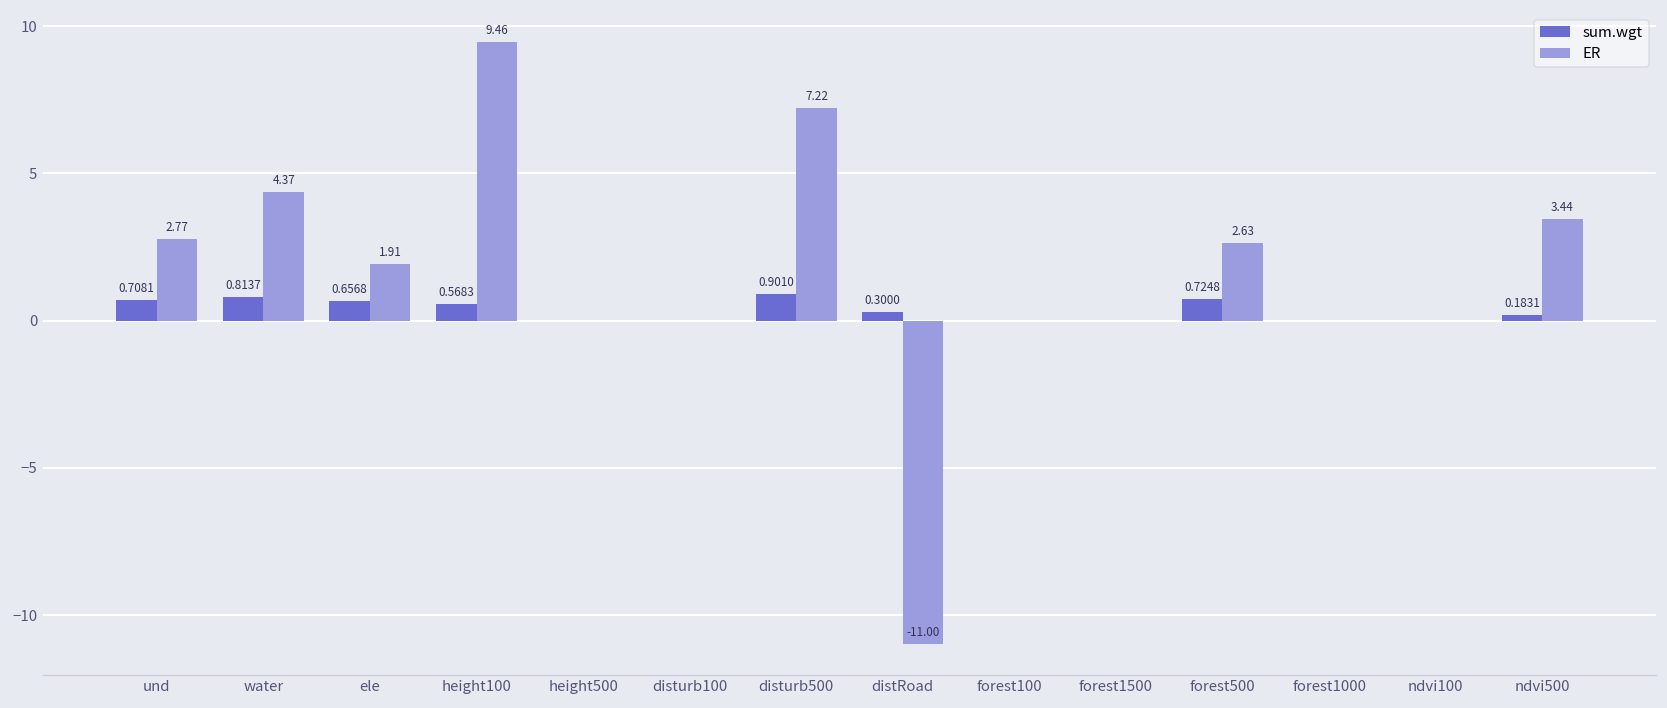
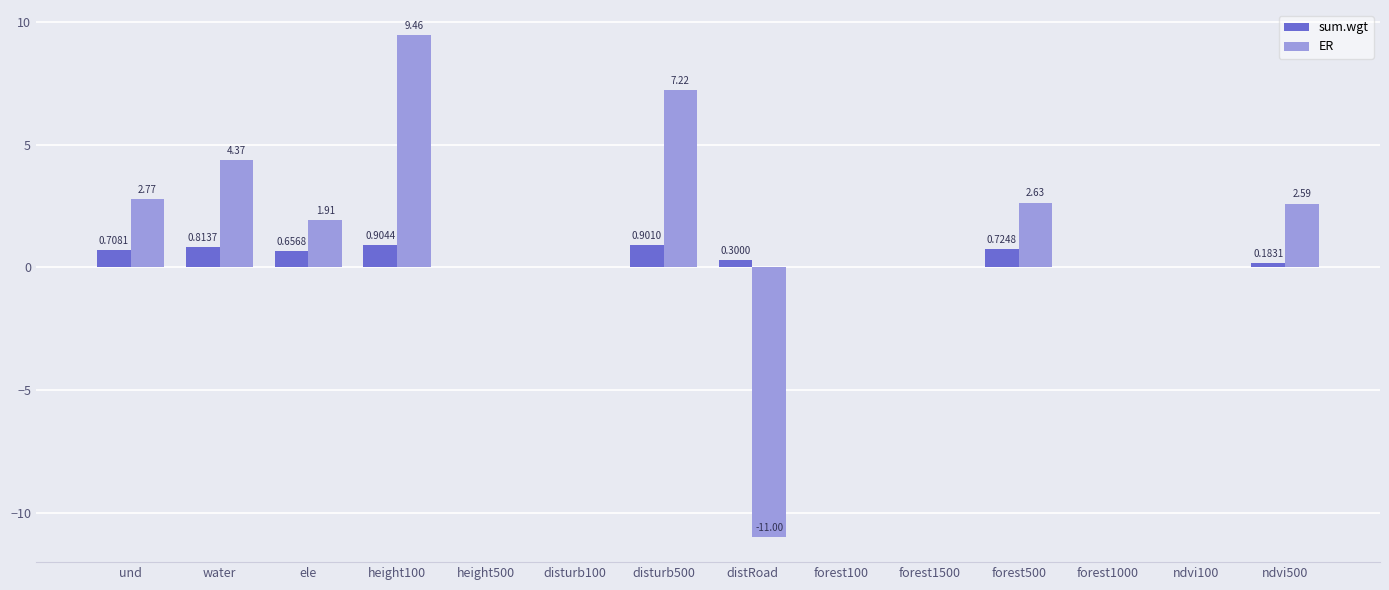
  {
    "sum.wgt": {
      "und": 0.7081,
      "water": 0.8137,
      "ele": 0.6568,
-     "height100": 0.5683,
+     "height100": 0.9044,
      "disturb500": 0.9010,
      "distRoad": 0.3000,
      "forest500": 0.7248,
      "ndvi500": 0.1831
    },
    "ER": {
      "und": 2.77,
      "water": 4.37,
      "ele": 1.91,
      "height100": 9.46,
      "disturb500": 7.22,
      "distRoad": -11.00,
      "forest500": 2.63,
-     "ndvi500": 3.44
+     "ndvi500": 2.59
    }
  }
